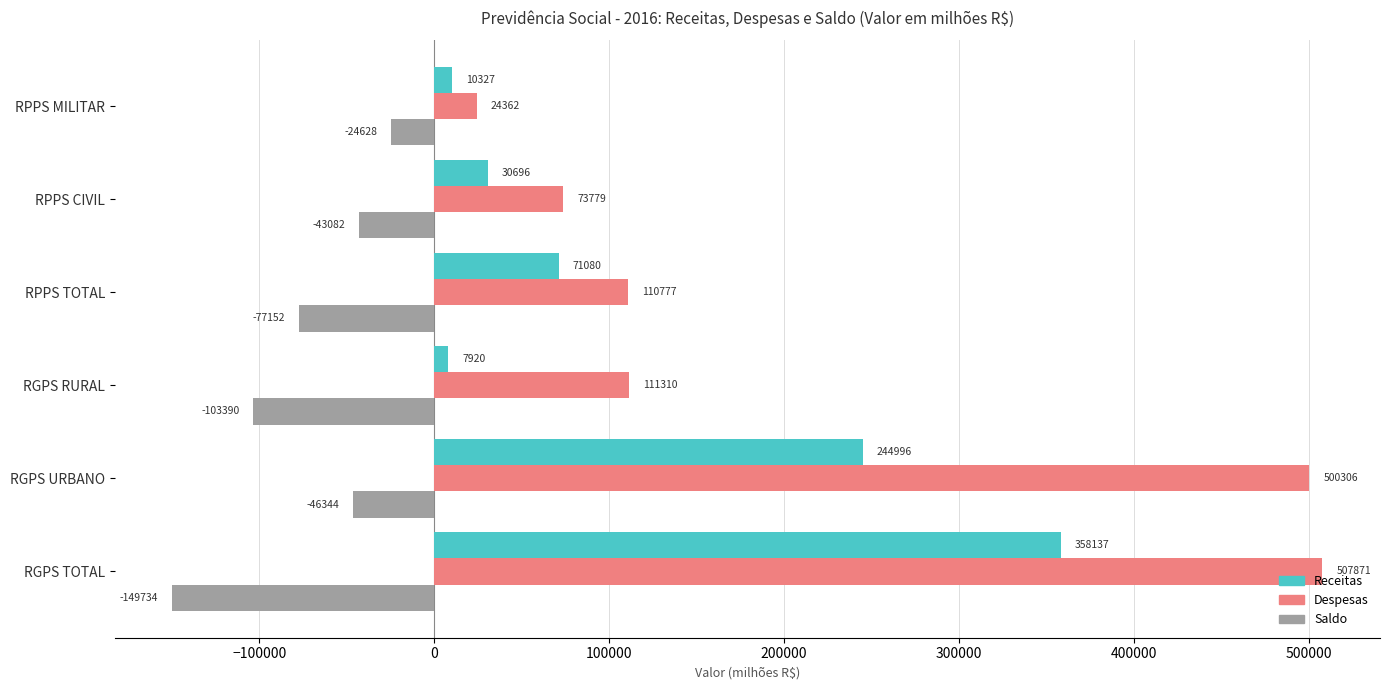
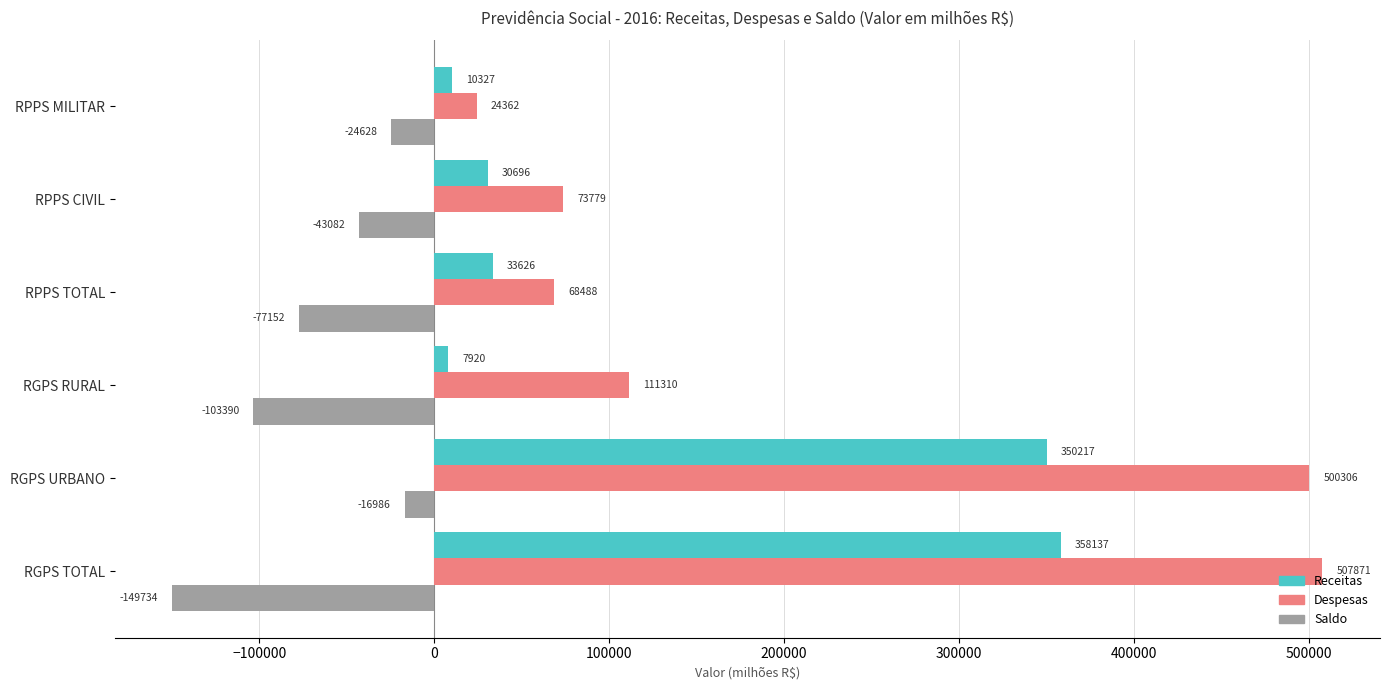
  {
    "Receitas": {
      "RPPS MILITAR": 10327,
      "RPPS CIVIL": 30696,
-     "RPPS TOTAL": 71080,
+     "RPPS TOTAL": 33626,
      "RGPS RURAL": 7920,
-     "RGPS URBANO": 244996,
+     "RGPS URBANO": 350217,
      "RGPS TOTAL": 358137
    },
    "Despesas": {
      "RPPS MILITAR": 24362,
      "RPPS CIVIL": 73779,
-     "RPPS TOTAL": 110777,
+     "RPPS TOTAL": 68488,
      "RGPS RURAL": 111310,
      "RGPS URBANO": 500306,
      "RGPS TOTAL": 507871
    },
    "Saldo": {
      "RPPS MILITAR": -24628,
      "RPPS CIVIL": -43082,
      "RPPS TOTAL": -77152,
      "RGPS RURAL": -103390,
-     "RGPS URBANO": -46344,
+     "RGPS URBANO": -16986,
      "RGPS TOTAL": -149734
    }
  }
